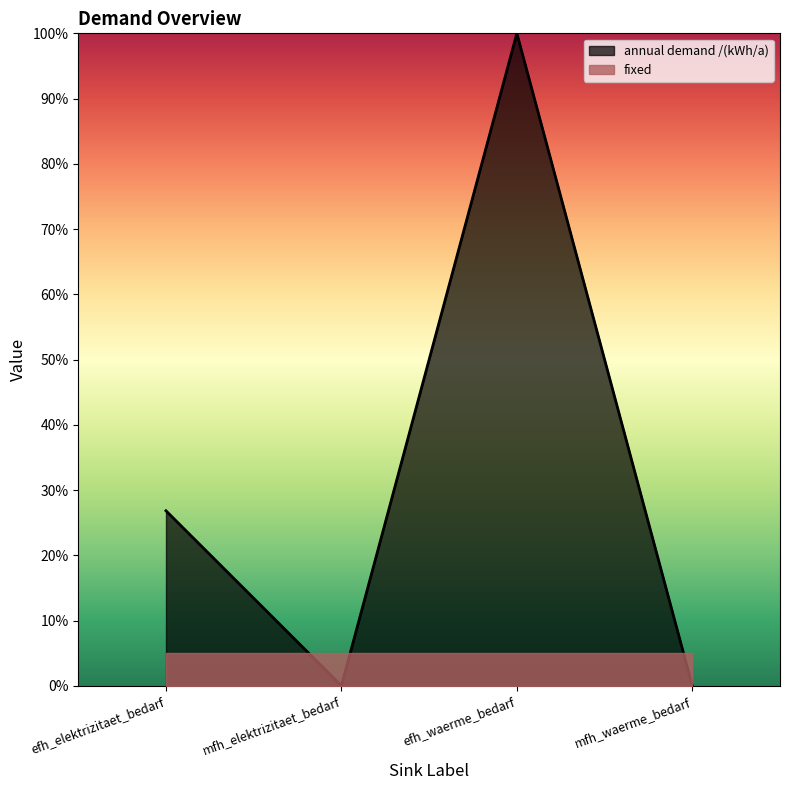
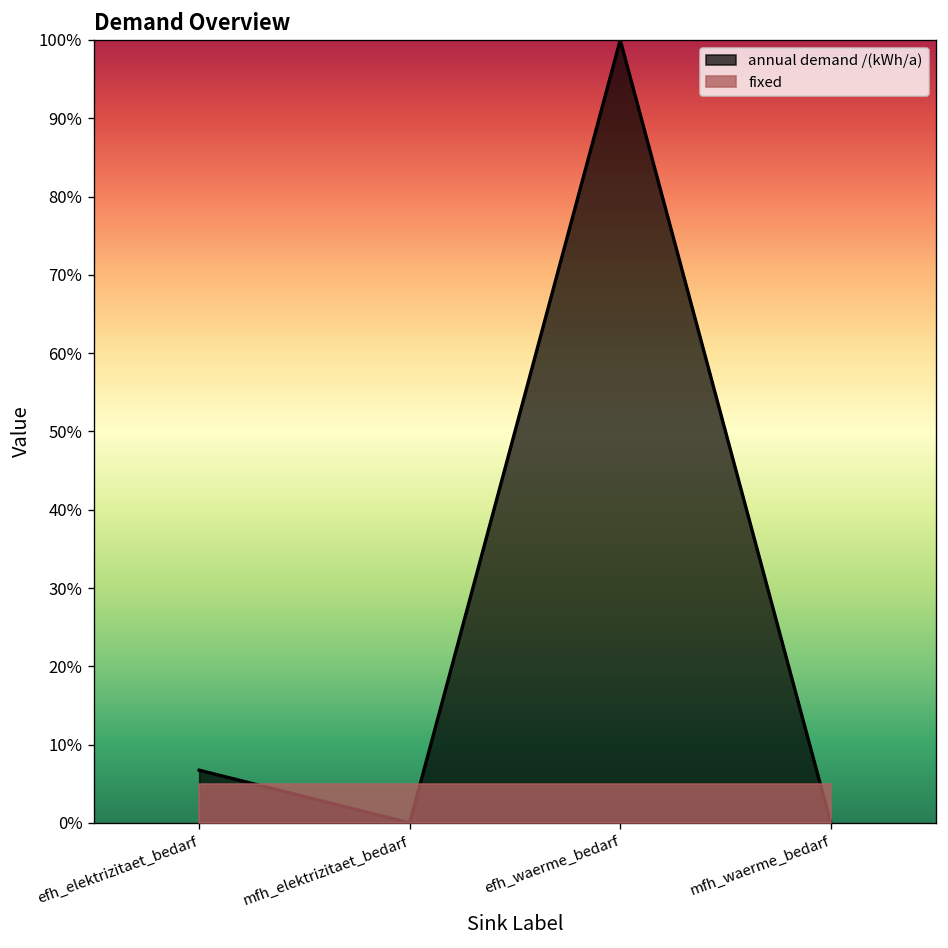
  {
    "annual demand /(kWh/a)": {
-     "efh_elektrizitaet_bedarf": "27%",
+     "efh_elektrizitaet_bedarf": "7%",
      "mfh_elektrizitaet_bedarf": "0%",
      "efh_waerme_bedarf": "100%",
      "mfh_waerme_bedarf": "0%"
    },
    "fixed": {
      "efh_elektrizitaet_bedarf": "5%",
      "mfh_elektrizitaet_bedarf": "5%",
      "efh_waerme_bedarf": "5%",
      "mfh_waerme_bedarf": "5%"
    }
  }
